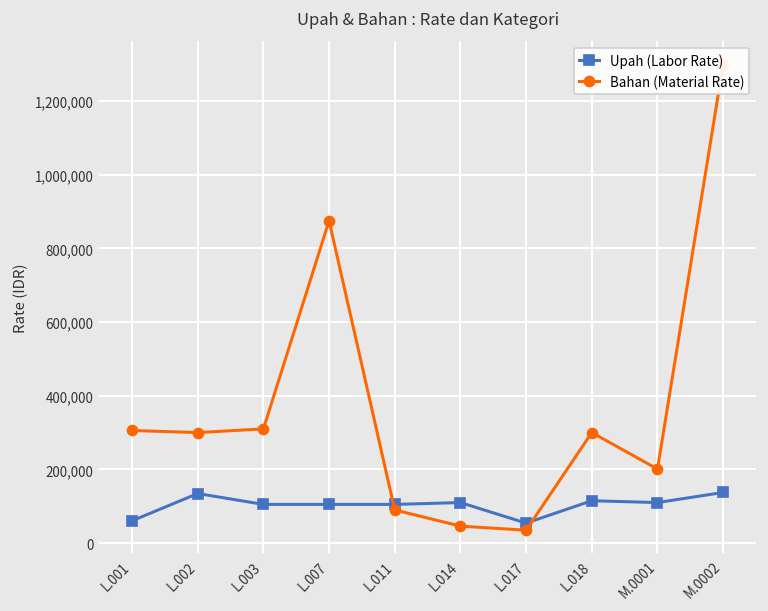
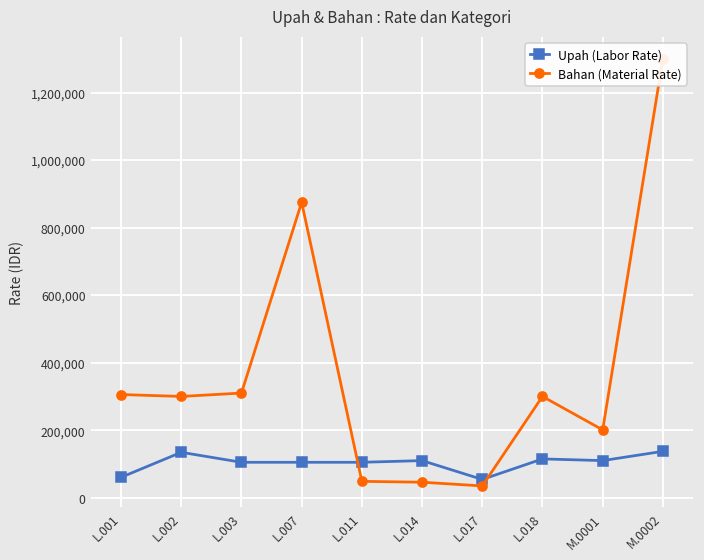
  {
    "Upah (Labor Rate)": {
      "L.001": "60,000",
      "L.002": "130,000",
      "L.003": "110,000",
      "L.007": "110,000",
      "L.011": "110,000",
      "L.014": "110,000",
      "L.017": "50,000",
      "L.018": "120,000",
      "M.0001": "110,000",
      "M.0002": "140,000"
    },
    "Bahan (Material Rate)": {
      "L.001": "310,000",
      "L.002": "300,000",
      "L.003": "310,000",
      "L.007": "880,000",
-     "L.011": "90,000",
+     "L.011": "50,000",
      "L.014": "50,000",
      "L.017": "40,000",
      "L.018": "300,000",
      "M.0001": "200,000"
    }
  }
